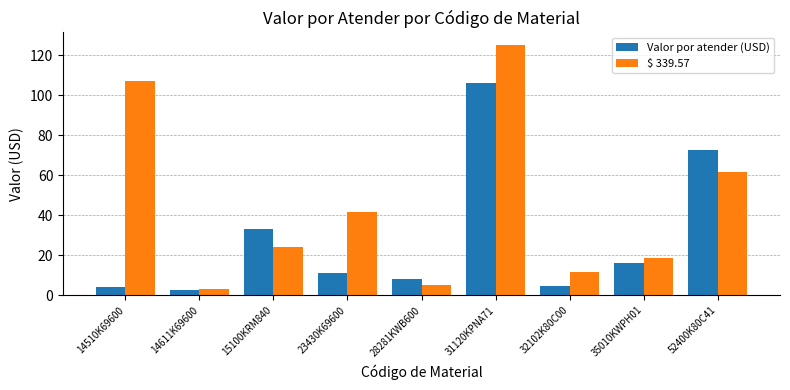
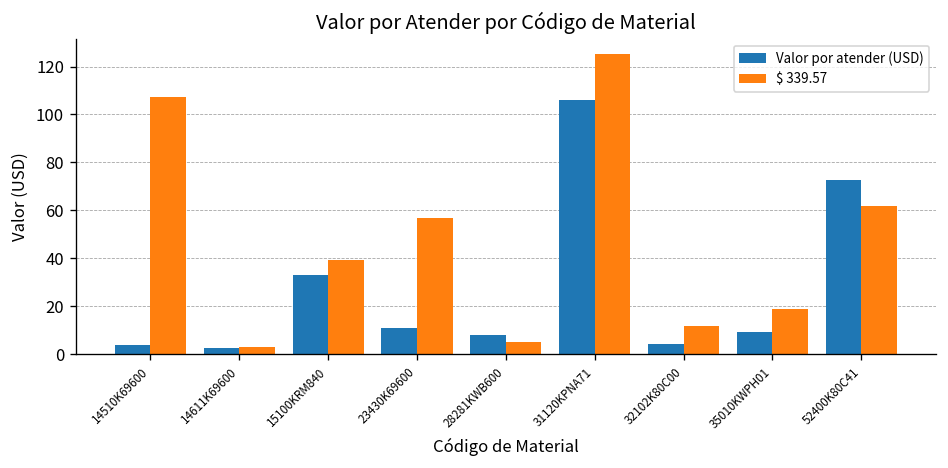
  {
    "Valor por atender (USD)": {
      "14510K69600": 4,
      "14611K69600": 3,
      "15100KRM840": 33,
      "23430K69600": 11,
      "28281KWB600": 8,
      "31120KPNA71": 106,
      "32102K80C00": 4,
-     "35010KWPH01": 16,
+     "35010KWPH01": 9,
      "52400K80C41": 73
    },
    "$ 339.57": {
      "14510K69600": 107,
      "14611K69600": 3,
-     "15100KRM840": 24,
-     "23430K69600": 42,
+     "15100KRM840": 39,
+     "23430K69600": 57,
      "28281KWB600": 5,
      "31120KPNA71": 125,
      "32102K80C00": 12,
      "35010KWPH01": 19,
      "52400K80C41": 62
    }
  }
